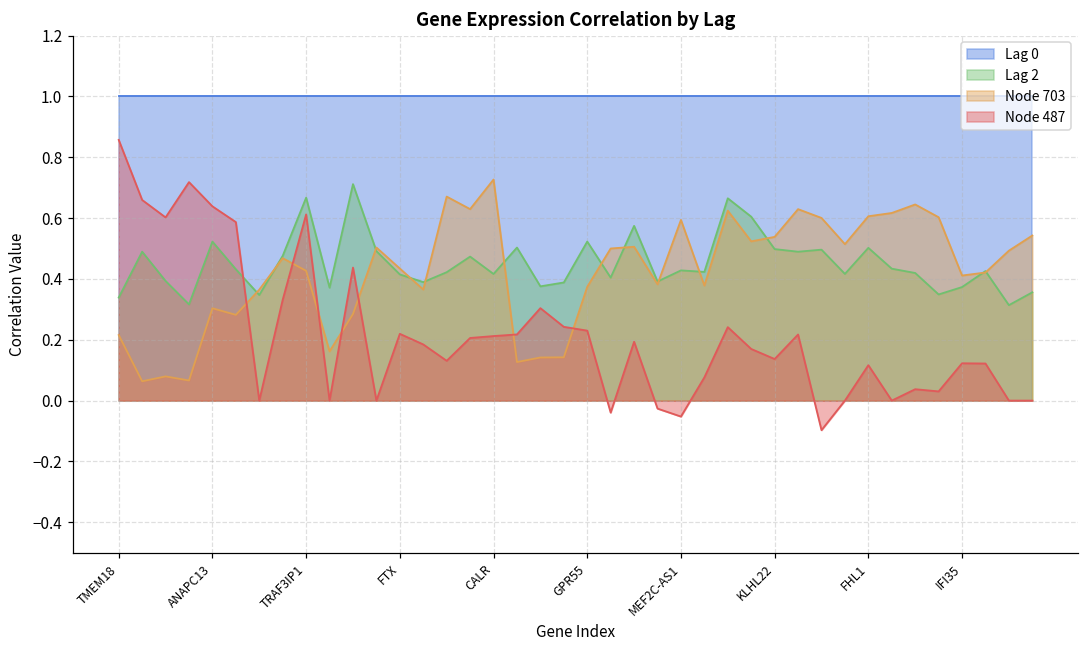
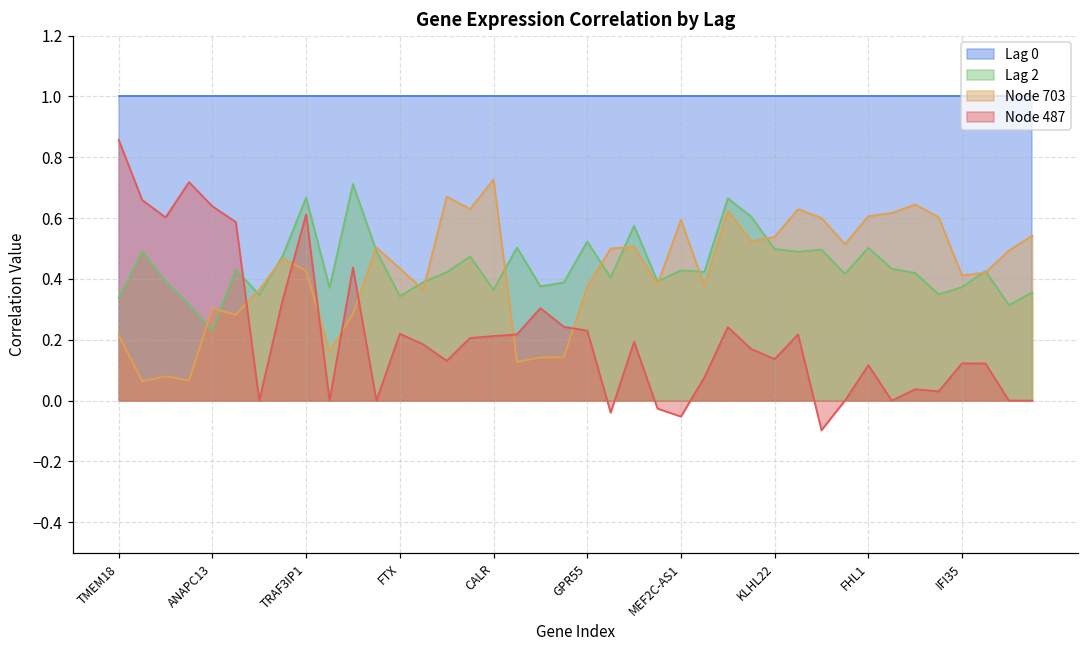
  {
    "Lag 0": {
      "TMEM18": 1.00,
      "ANAPC13": 1.00,
      "TRAF3IP1": 1.00,
      "FTX": 1.00,
      "CALR": 1.00,
      "GPR55": 1.00,
      "MEF2C-AS1": 1.00,
      "KLHL22": 1.00,
      "FHL1": 1.00
    },
    "Lag 2": {
      "TMEM18": 0.34,
-     "ANAPC13": 0.52,
+     "ANAPC13": 0.23,
      "TRAF3IP1": 0.67,
-     "FTX": 0.41,
-     "CALR": 0.42,
+     "FTX": 0.34,
+     "CALR": 0.36,
      "GPR55": 0.52,
      "MEF2C-AS1": 0.43,
      "KLHL22": 0.50,
      "FHL1": 0.50,
      "IFI35": 0.37
    }
  }
